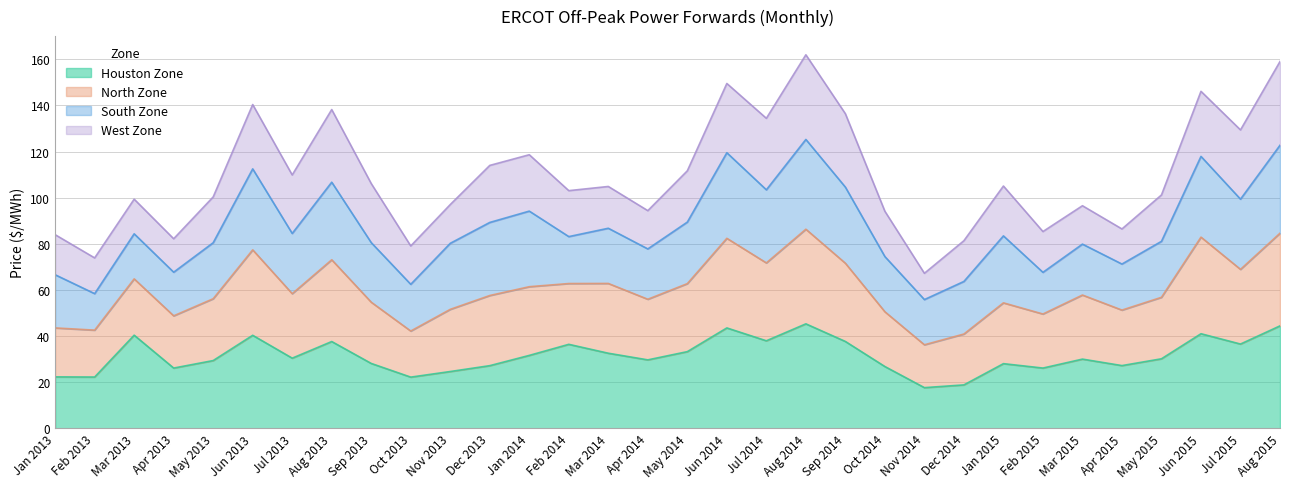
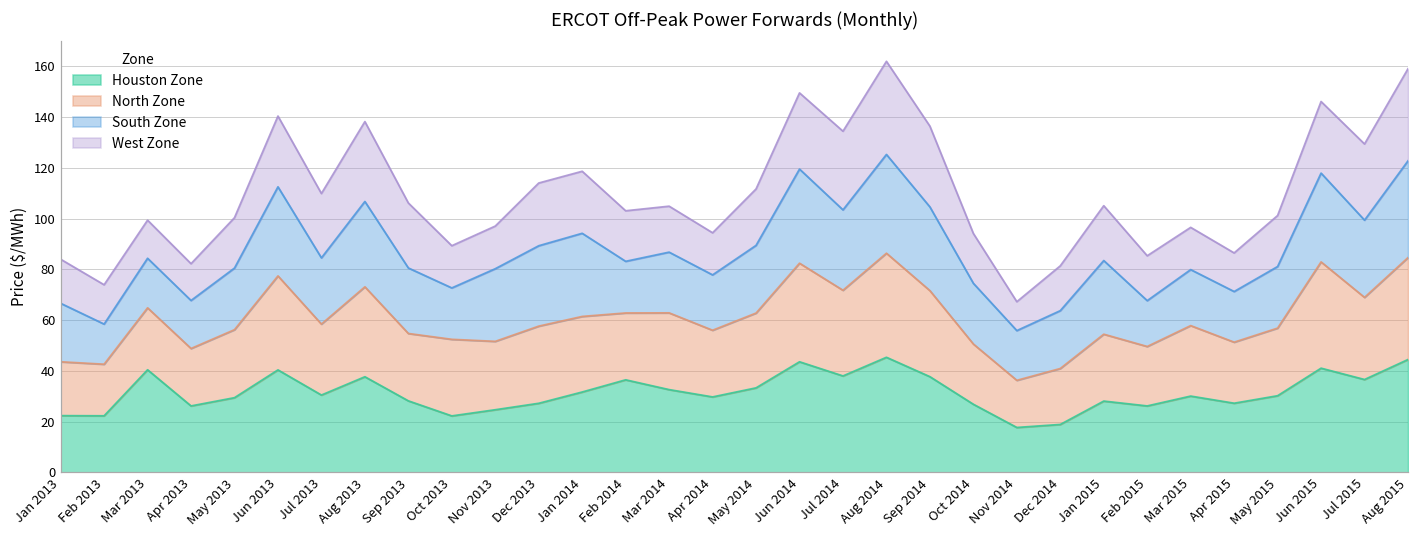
  {
    "Houston Zone": {
      "Jan 2013": 22,
      "Feb 2013": 22,
      "Mar 2013": 40,
      "Apr 2013": 26,
      "May 2013": 29,
      "Jun 2013": 40,
      "Jul 2013": 30,
      "Aug 2013": 38,
      "Sep 2013": 28,
      "Oct 2013": 22,
      "Nov 2013": 25,
      "Dec 2013": 27,
      "Jan 2014": 32,
      "Feb 2014": 36,
      "Mar 2014": 33,
      "Apr 2014": 30,
      "May 2014": 33,
      "Jun 2014": 44,
      "Jul 2014": 38,
      "Aug 2014": 45,
      "Sep 2014": 38,
      "Oct 2014": 27,
      "Nov 2014": 18,
      "Dec 2014": 19,
      "Jan 2015": 28,
      "Feb 2015": 26,
      "Mar 2015": 30,
      "Apr 2015": 27,
      "May 2015": 30,
      "Jun 2015": 41,
      "Jul 2015": 37,
      "Aug 2015": 44
    },
    "North Zone": {
      "Jan 2013": 21,
      "Feb 2013": 20,
      "Mar 2013": 24,
      "Apr 2013": 23,
      "May 2013": 27,
      "Jun 2013": 37,
      "Jul 2013": 28,
      "Aug 2013": 35,
      "Sep 2013": 27,
-     "Oct 2013": 20,
+     "Oct 2013": 30,
      "Nov 2013": 27,
      "Dec 2013": 30,
      "Jan 2014": 30,
      "Feb 2014": 26,
      "Mar 2014": 30,
      "Apr 2014": 26,
      "May 2014": 29,
      "Jun 2014": 39,
      "Jul 2014": 34,
      "Aug 2014": 41,
      "Sep 2014": 34,
      "Oct 2014": 24,
      "Nov 2014": 19,
      "Dec 2014": 22,
      "Jan 2015": 26,
      "Feb 2015": 23,
      "Mar 2015": 28,
      "Apr 2015": 24,
      "May 2015": 27,
      "Jun 2015": 42,
      "Jul 2015": 32,
      "Aug 2015": 40
    },
    "South Zone": {
      "Jan 2013": 23,
      "Feb 2013": 16,
      "Mar 2013": 20,
      "Apr 2013": 19,
      "May 2013": 24,
      "Jun 2013": 35,
      "Jul 2013": 26,
      "Aug 2013": 34,
      "Sep 2013": 26,
      "Oct 2013": 20,
      "Nov 2013": 29,
      "Dec 2013": 32,
      "Jan 2014": 33,
      "Feb 2014": 20,
      "Mar 2014": 24,
      "Apr 2014": 22,
      "May 2014": 27,
      "Jun 2014": 37,
      "Jul 2014": 32,
      "Aug 2014": 39,
      "Sep 2014": 33,
      "Oct 2014": 24,
      "Nov 2014": 20,
      "Dec 2014": 23,
      "Jan 2015": 29,
      "Feb 2015": 18,
      "Mar 2015": 22,
      "Apr 2015": 20,
      "May 2015": 24,
      "Jun 2015": 35,
      "Jul 2015": 30,
      "Aug 2015": 38
    },
    "West Zone": {
      "Jan 2013": 17,
      "Feb 2013": 15,
      "Mar 2013": 15,
      "Apr 2013": 15,
      "May 2013": 20,
      "Jun 2013": 28,
      "Jul 2013": 25,
      "Aug 2013": 31,
      "Sep 2013": 26,
      "Oct 2013": 17,
      "Nov 2013": 17,
      "Dec 2013": 25,
      "Jan 2014": 24,
      "Feb 2014": 20,
      "Mar 2014": 18,
      "Apr 2014": 17,
      "May 2014": 22,
      "Jun 2014": 30,
      "Jul 2014": 31,
      "Aug 2014": 37,
      "Sep 2014": 32,
      "Oct 2014": 20,
      "Nov 2014": 11,
      "Dec 2014": 18,
      "Jan 2015": 22,
      "Feb 2015": 18,
      "Mar 2015": 17,
      "Apr 2015": 15,
      "May 2015": 20,
      "Jun 2015": 28,
      "Jul 2015": 30,
      "Aug 2015": 36
    }
  }
